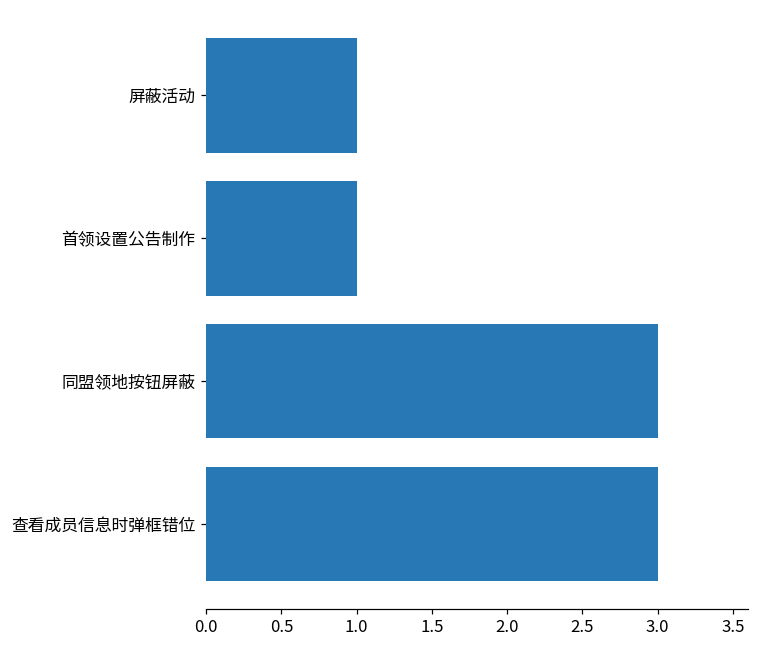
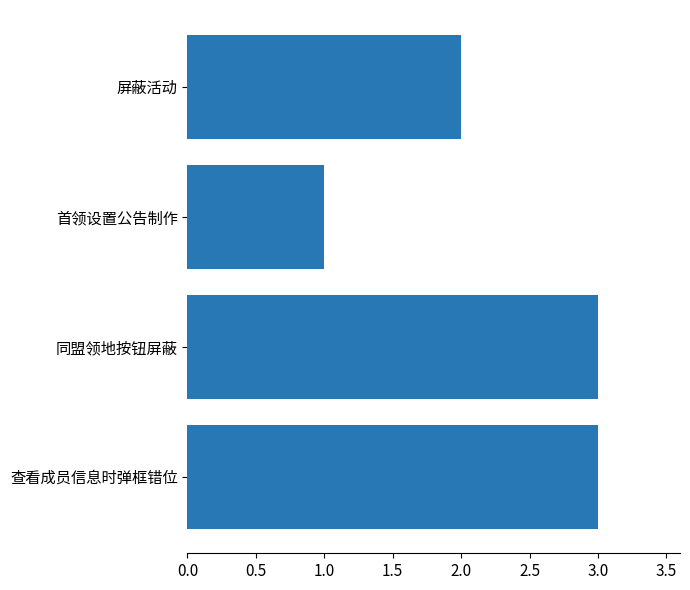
  {
-   "屏蔽活动": 1,
+   "屏蔽活动": 2,
    "首领设置公告制作": 1,
    "同盟领地按钮屏蔽": 3,
    "查看成员信息时弹框错位": 3
  }
